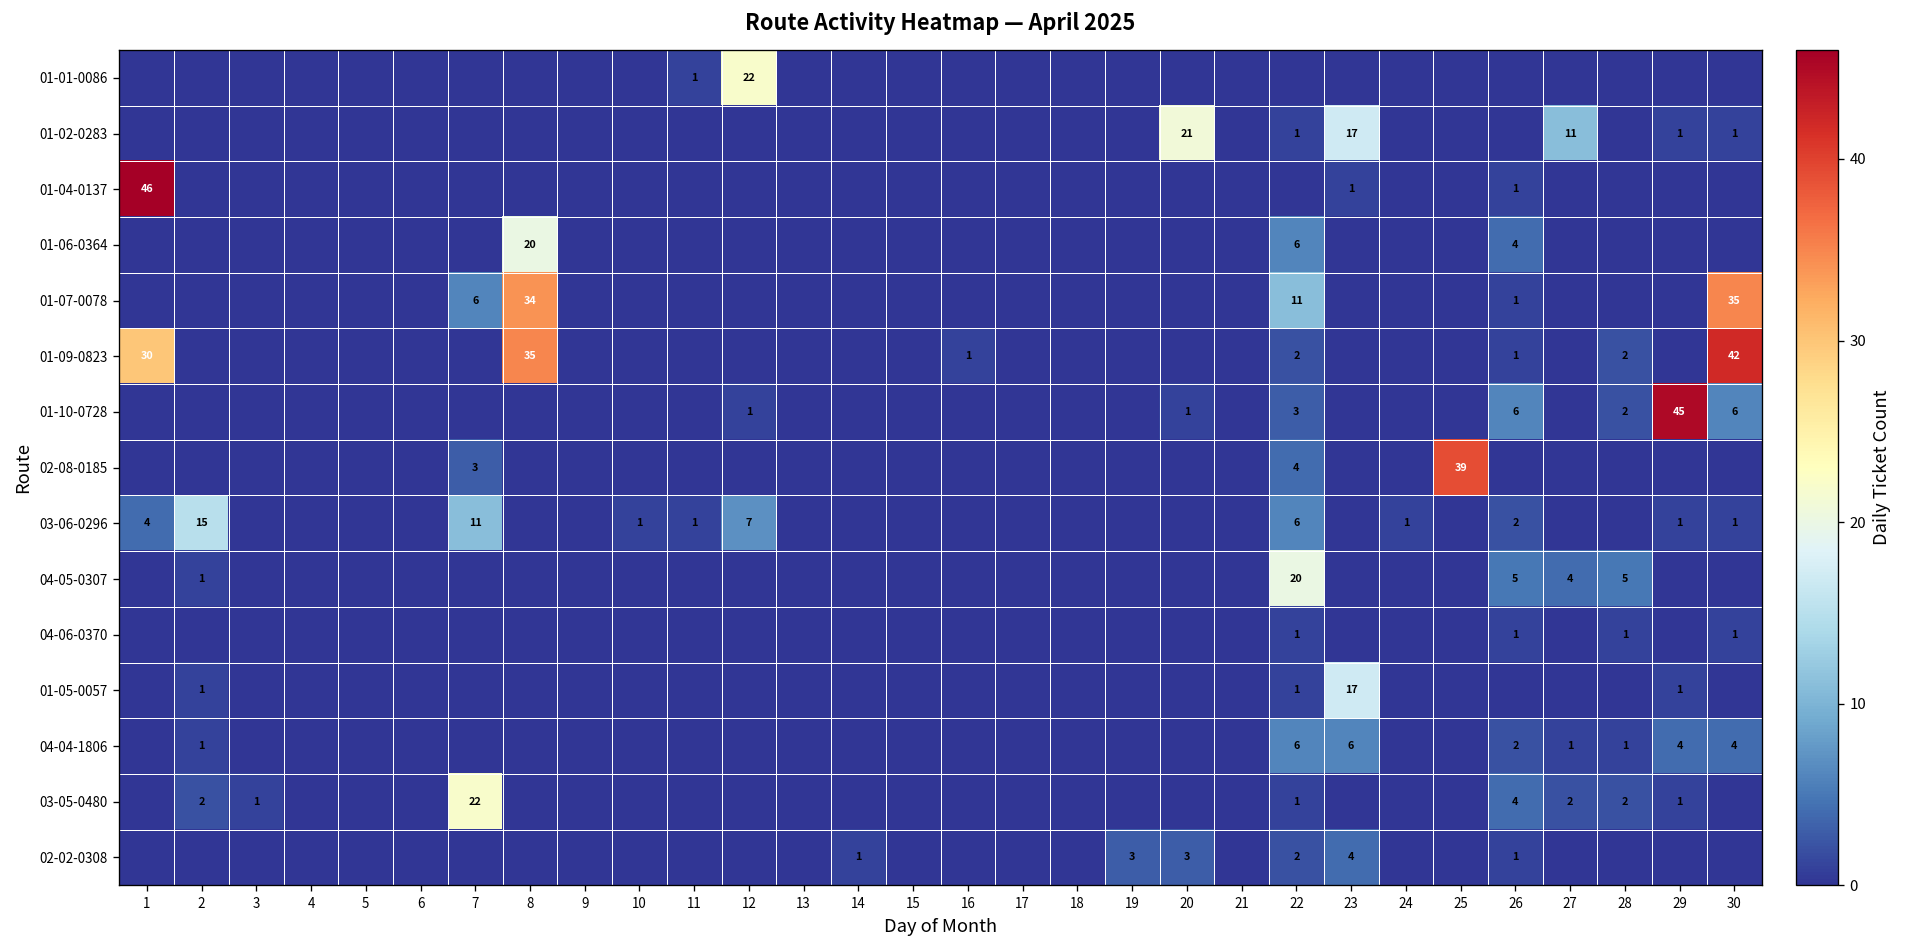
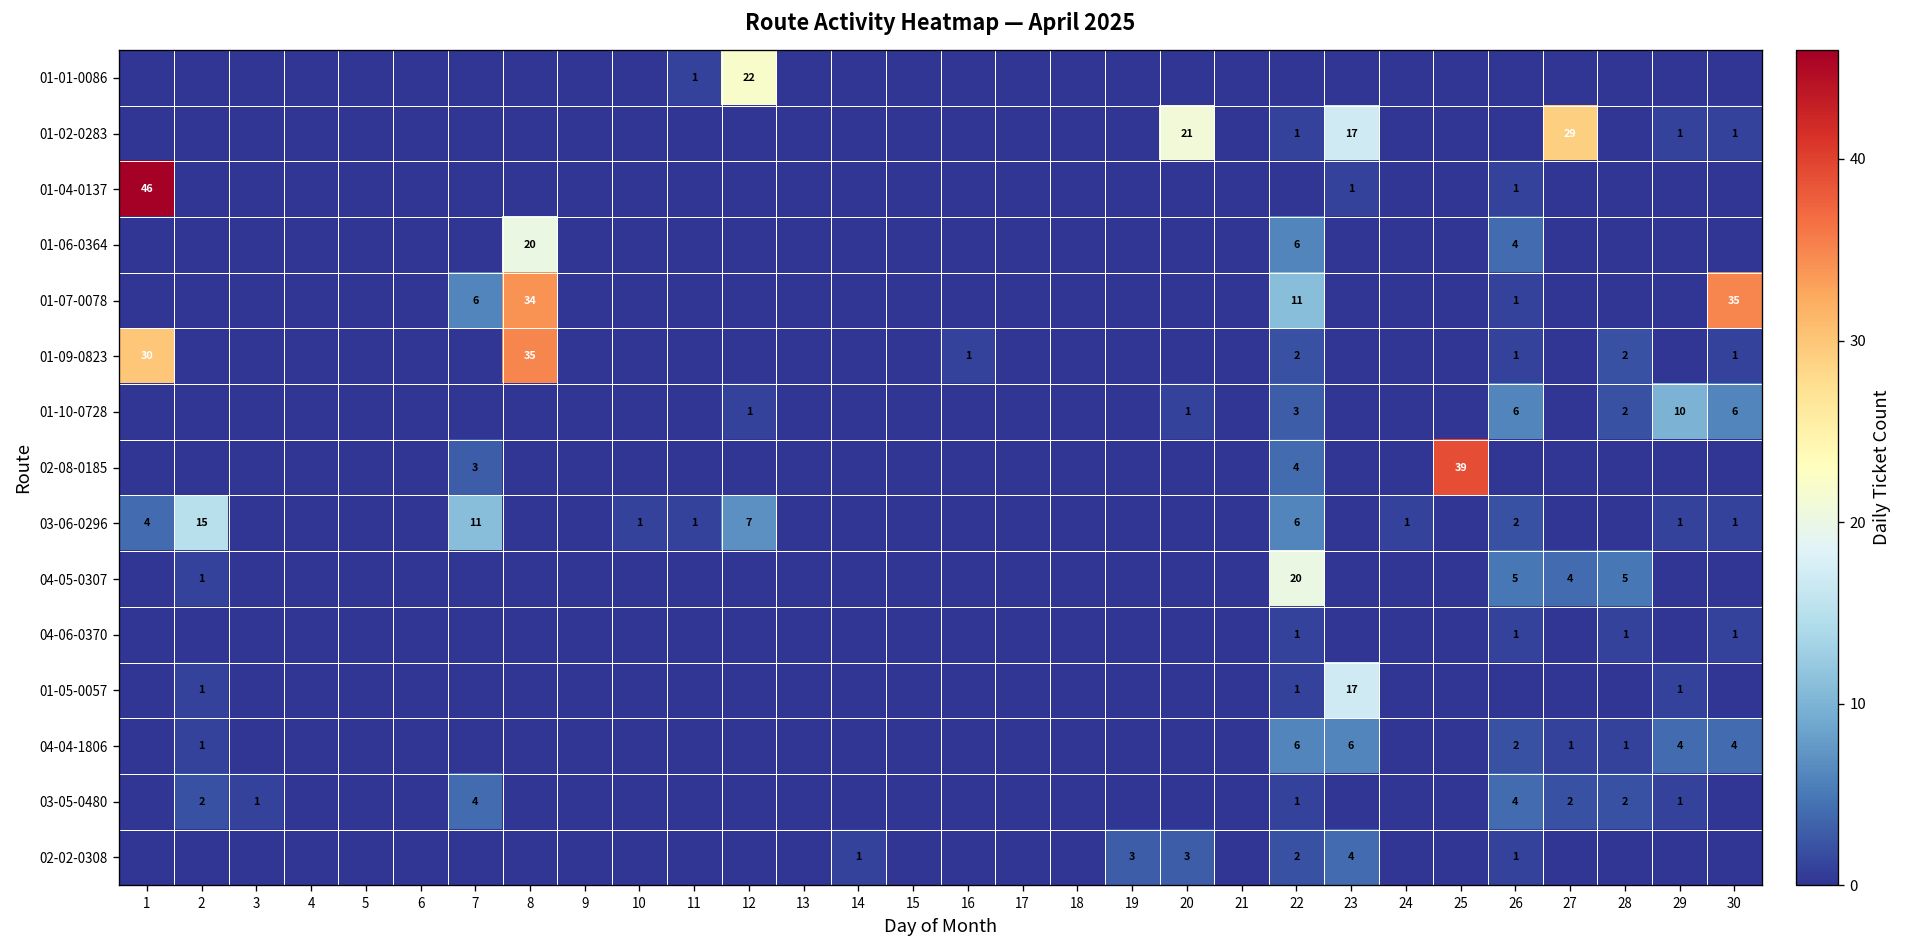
  {
    "01-01-0086": {
      "11": 1,
      "12": 22
    },
    "01-02-0283": {
      "20": 21,
      "22": 1,
      "23": 17,
-     "27": 11,
+     "27": 29,
      "29": 1,
      "30": 1
    },
    "01-04-0137": {
      "1": 46,
      "23": 1,
      "26": 1
    },
    "01-06-0364": {
      "8": 20,
      "22": 6,
      "26": 4
    },
    "01-07-0078": {
      "7": 6,
      "8": 34,
      "22": 11,
      "26": 1,
      "30": 35
    },
    "01-09-0823": {
      "1": 30,
      "8": 35,
      "16": 1,
      "22": 2,
      "26": 1,
      "28": 2,
-     "30": 42
+     "30": 1
    },
    "01-10-0728": {
      "12": 1,
      "20": 1,
      "22": 3,
      "26": 6,
      "28": 2,
-     "29": 45,
+     "29": 10,
      "30": 6
    },
    "02-08-0185": {
      "7": 3,
      "22": 4,
      "25": 39
    },
    "03-06-0296": {
      "1": 4,
      "2": 15,
      "7": 11,
      "10": 1,
      "11": 1,
      "12": 7,
      "22": 6,
      "24": 1,
      "26": 2,
      "29": 1,
      "30": 1
    },
    "04-05-0307": {
      "2": 1,
      "22": 20,
      "26": 5,
      "27": 4,
      "28": 5
    },
    "04-06-0370": {
      "22": 1,
      "26": 1,
      "28": 1,
      "30": 1
    },
    "01-05-0057": {
      "2": 1,
      "22": 1,
      "23": 17,
      "29": 1
    },
    "04-04-1806": {
      "2": 1,
      "22": 6,
      "23": 6,
      "26": 2,
      "27": 1,
      "28": 1,
      "29": 4,
      "30": 4
    },
    "03-05-0480": {
      "2": 2,
      "3": 1,
-     "7": 22,
+     "7": 4,
      "22": 1,
      "26": 4,
      "27": 2,
      "28": 2,
      "29": 1
    },
    "02-02-0308": {
      "14": 1,
      "19": 3,
      "20": 3,
      "22": 2,
      "23": 4,
      "26": 1
    }
  }
